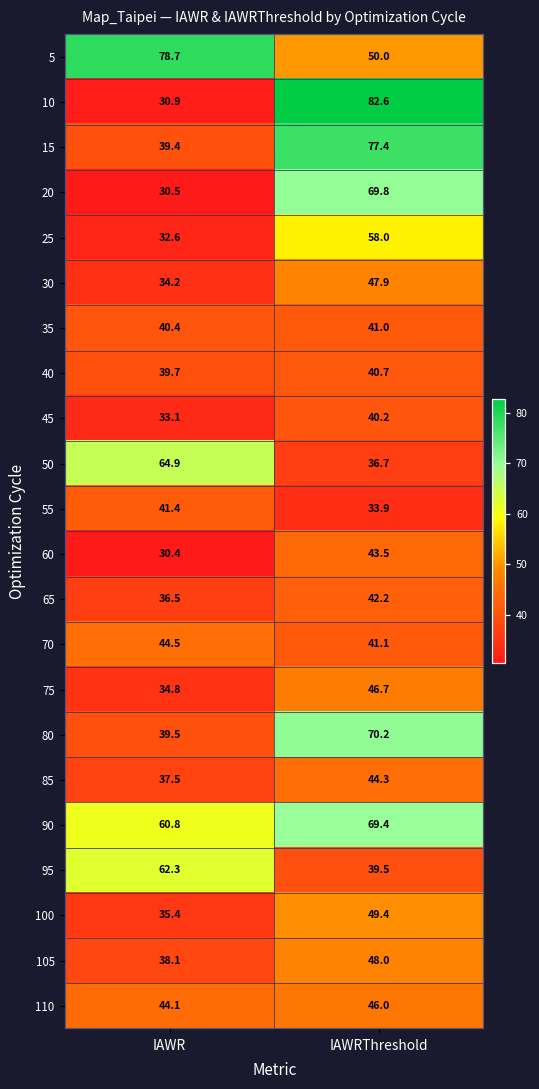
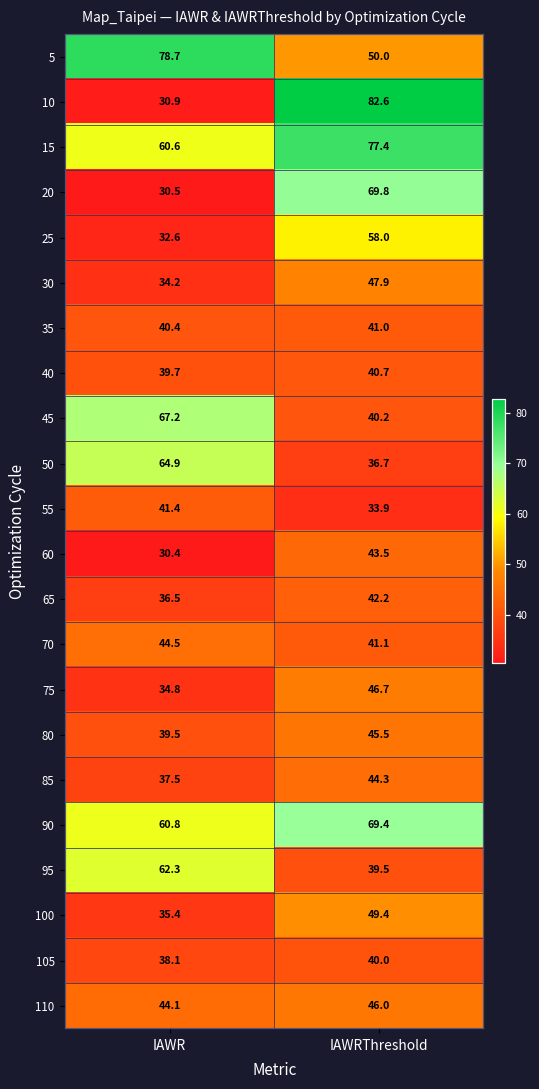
  {
    "5": {
      "IAWR": 78.7,
      "IAWRThreshold": 50.0
    },
    "10": {
      "IAWR": 30.9,
      "IAWRThreshold": 82.6
    },
    "15": {
-     "IAWR": 39.4,
+     "IAWR": 60.6,
      "IAWRThreshold": 77.4
    },
    "20": {
      "IAWR": 30.5,
      "IAWRThreshold": 69.8
    },
    "25": {
      "IAWR": 32.6,
      "IAWRThreshold": 58.0
    },
    "30": {
      "IAWR": 34.2,
      "IAWRThreshold": 47.9
    },
    "35": {
      "IAWR": 40.4,
      "IAWRThreshold": 41.0
    },
    "40": {
      "IAWR": 39.7,
      "IAWRThreshold": 40.7
    },
    "45": {
-     "IAWR": 33.1,
+     "IAWR": 67.2,
      "IAWRThreshold": 40.2
    },
    "50": {
      "IAWR": 64.9,
      "IAWRThreshold": 36.7
    },
    "55": {
      "IAWR": 41.4,
      "IAWRThreshold": 33.9
    },
    "60": {
      "IAWR": 30.4,
      "IAWRThreshold": 43.5
    },
    "65": {
      "IAWR": 36.5,
      "IAWRThreshold": 42.2
    },
    "70": {
      "IAWR": 44.5,
      "IAWRThreshold": 41.1
    },
    "75": {
      "IAWR": 34.8,
      "IAWRThreshold": 46.7
    },
    "80": {
      "IAWR": 39.5,
-     "IAWRThreshold": 70.2
+     "IAWRThreshold": 45.5
    },
    "85": {
      "IAWR": 37.5,
      "IAWRThreshold": 44.3
    },
    "90": {
      "IAWR": 60.8,
      "IAWRThreshold": 69.4
    },
    "95": {
      "IAWR": 62.3,
      "IAWRThreshold": 39.5
    },
    "100": {
      "IAWR": 35.4,
      "IAWRThreshold": 49.4
    },
    "105": {
      "IAWR": 38.1,
-     "IAWRThreshold": 48.0
+     "IAWRThreshold": 40.0
    },
    "110": {
      "IAWR": 44.1,
      "IAWRThreshold": 46.0
    }
  }
